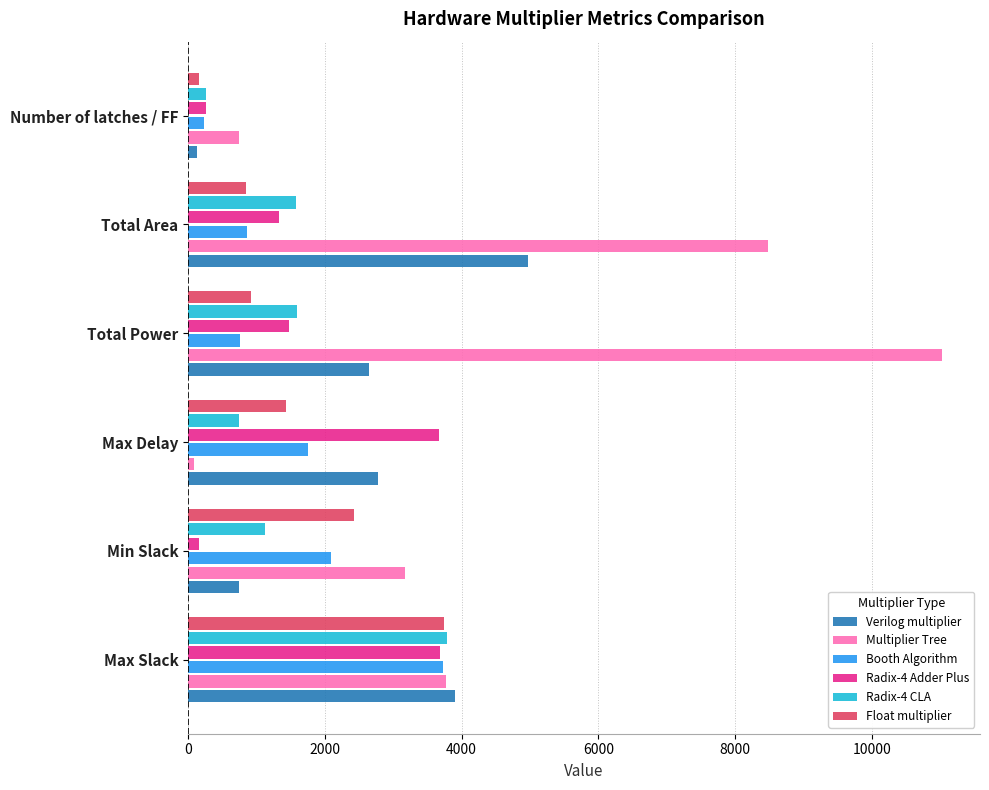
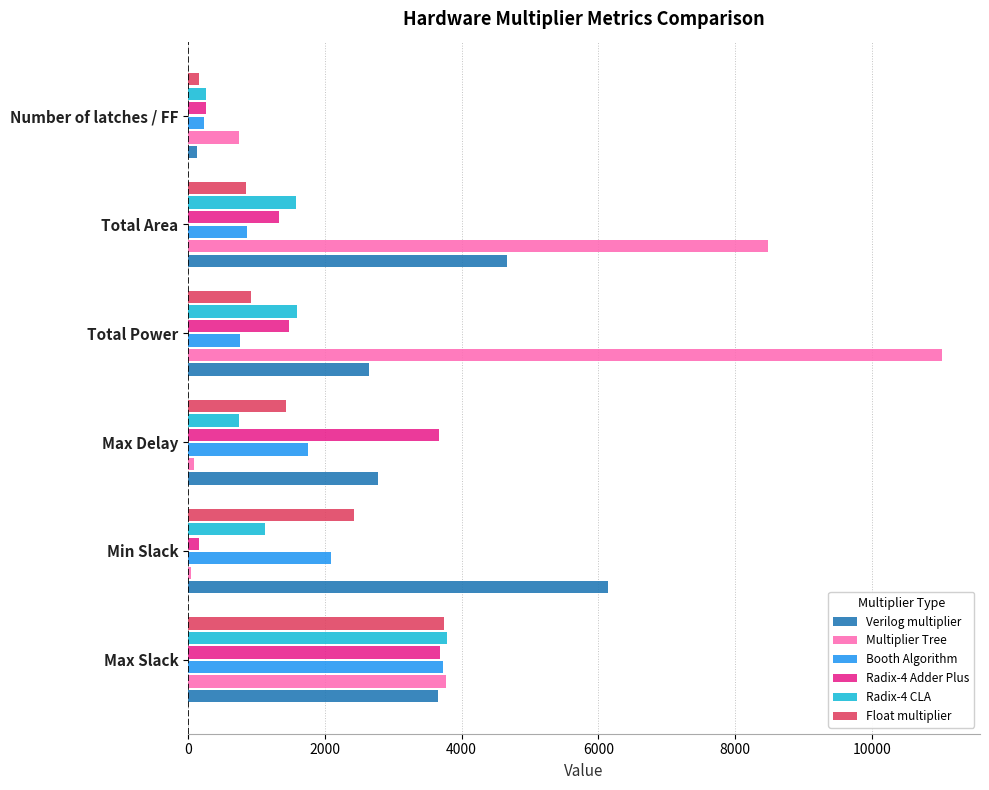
  {
    "Verilog multiplier": {
      "Number of latches / FF": 100,
-     "Total Area": 5000,
+     "Total Area": 4700,
      "Total Power": 2600,
      "Max Delay": 2800,
-     "Min Slack": 800,
-     "Max Slack": 3900
+     "Min Slack": 6100,
+     "Max Slack": 3700
    },
    "Multiplier Tree": {
      "Number of latches / FF": 700,
      "Total Area": 8500,
      "Total Power": 11000,
      "Max Delay": 100,
-     "Min Slack": 3200,
+     "Min Slack": 0,
      "Max Slack": 3800
    }
  }
